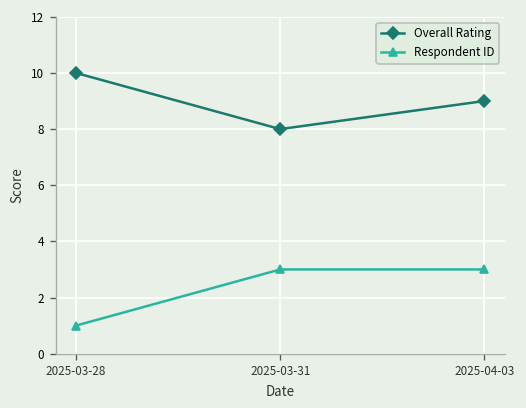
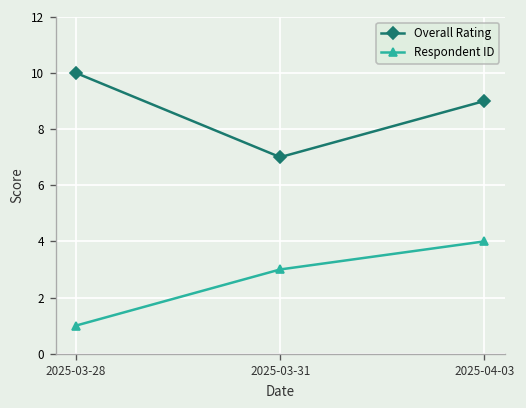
  {
    "Overall Rating": {
      "2025-03-28": 10,
-     "2025-03-31": 8,
+     "2025-03-31": 7,
      "2025-04-03": 9
    },
    "Respondent ID": {
      "2025-03-28": 1,
      "2025-03-31": 3,
-     "2025-04-03": 3
+     "2025-04-03": 4
    }
  }
